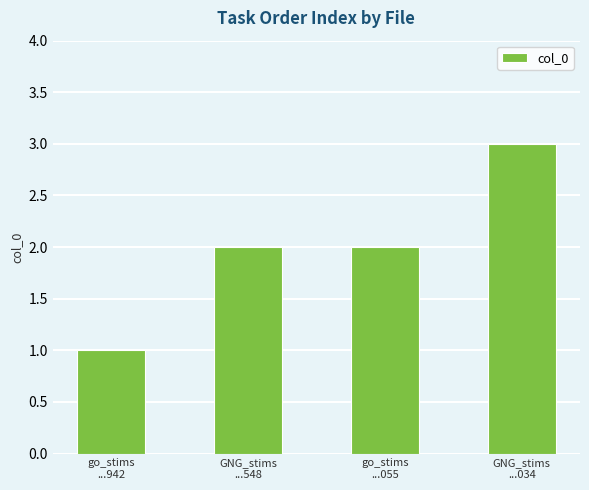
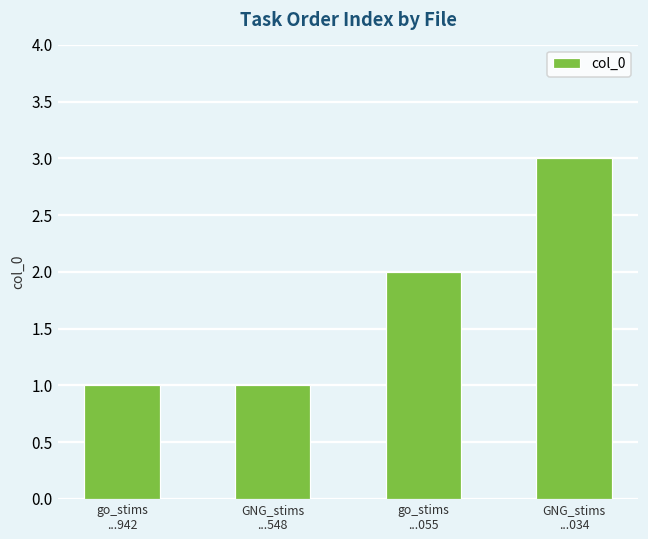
  {
    "go_stims ...942": 1,
-   "GNG_stims ...548": 2,
+   "GNG_stims ...548": 1,
    "go_stims ...055": 2,
    "GNG_stims ...034": 3
  }
